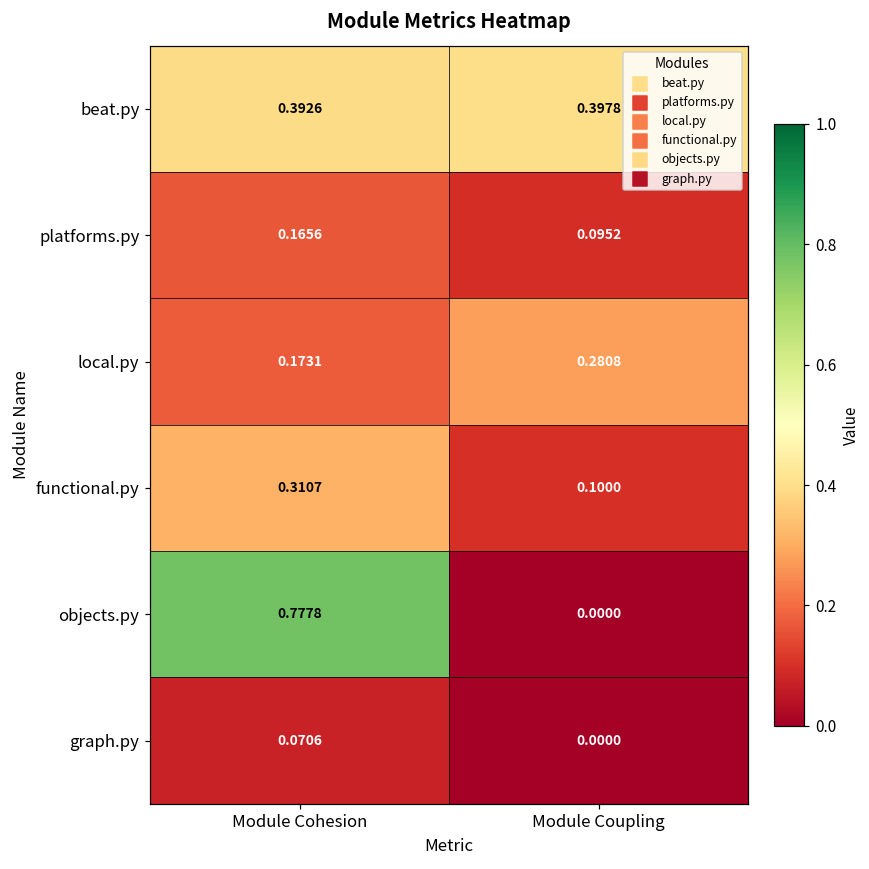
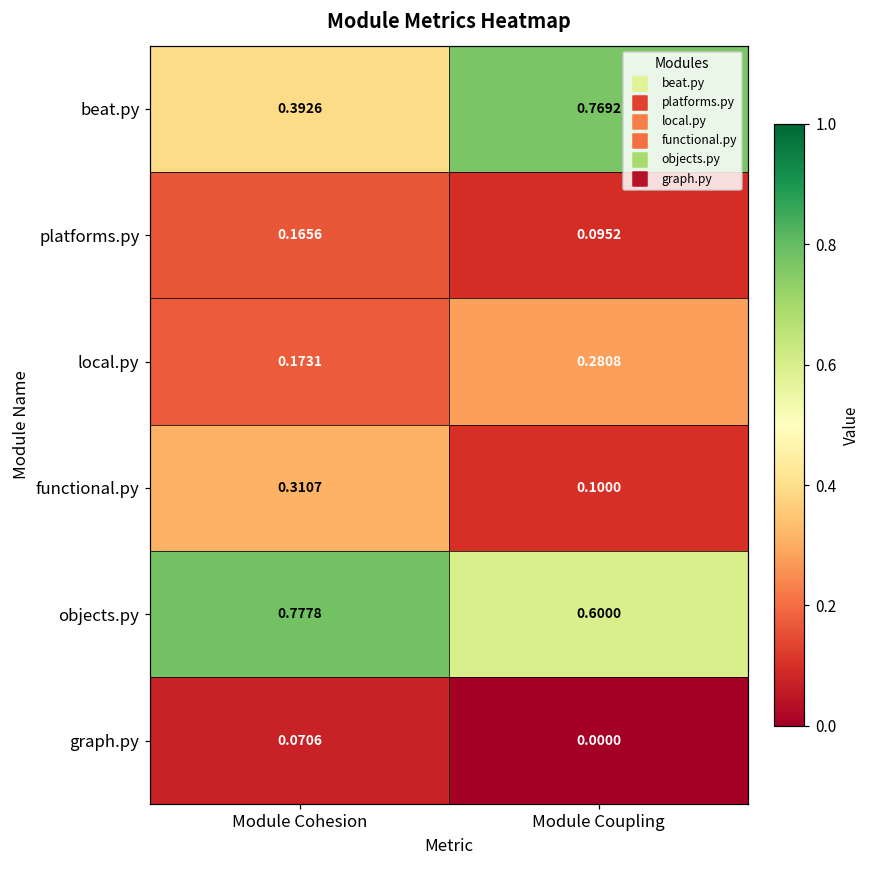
  {
    "beat.py": {
      "Module Cohesion": 0.3926,
-     "Module Coupling": 0.3978
+     "Module Coupling": 0.7692
    },
    "platforms.py": {
      "Module Cohesion": 0.1656,
      "Module Coupling": 0.0952
    },
    "local.py": {
      "Module Cohesion": 0.1731,
      "Module Coupling": 0.2808
    },
    "functional.py": {
      "Module Cohesion": 0.3107,
      "Module Coupling": 0.1000
    },
    "objects.py": {
      "Module Cohesion": 0.7778,
-     "Module Coupling": 0.0000
+     "Module Coupling": 0.6000
    },
    "graph.py": {
      "Module Cohesion": 0.0706,
      "Module Coupling": 0.0000
    }
  }
